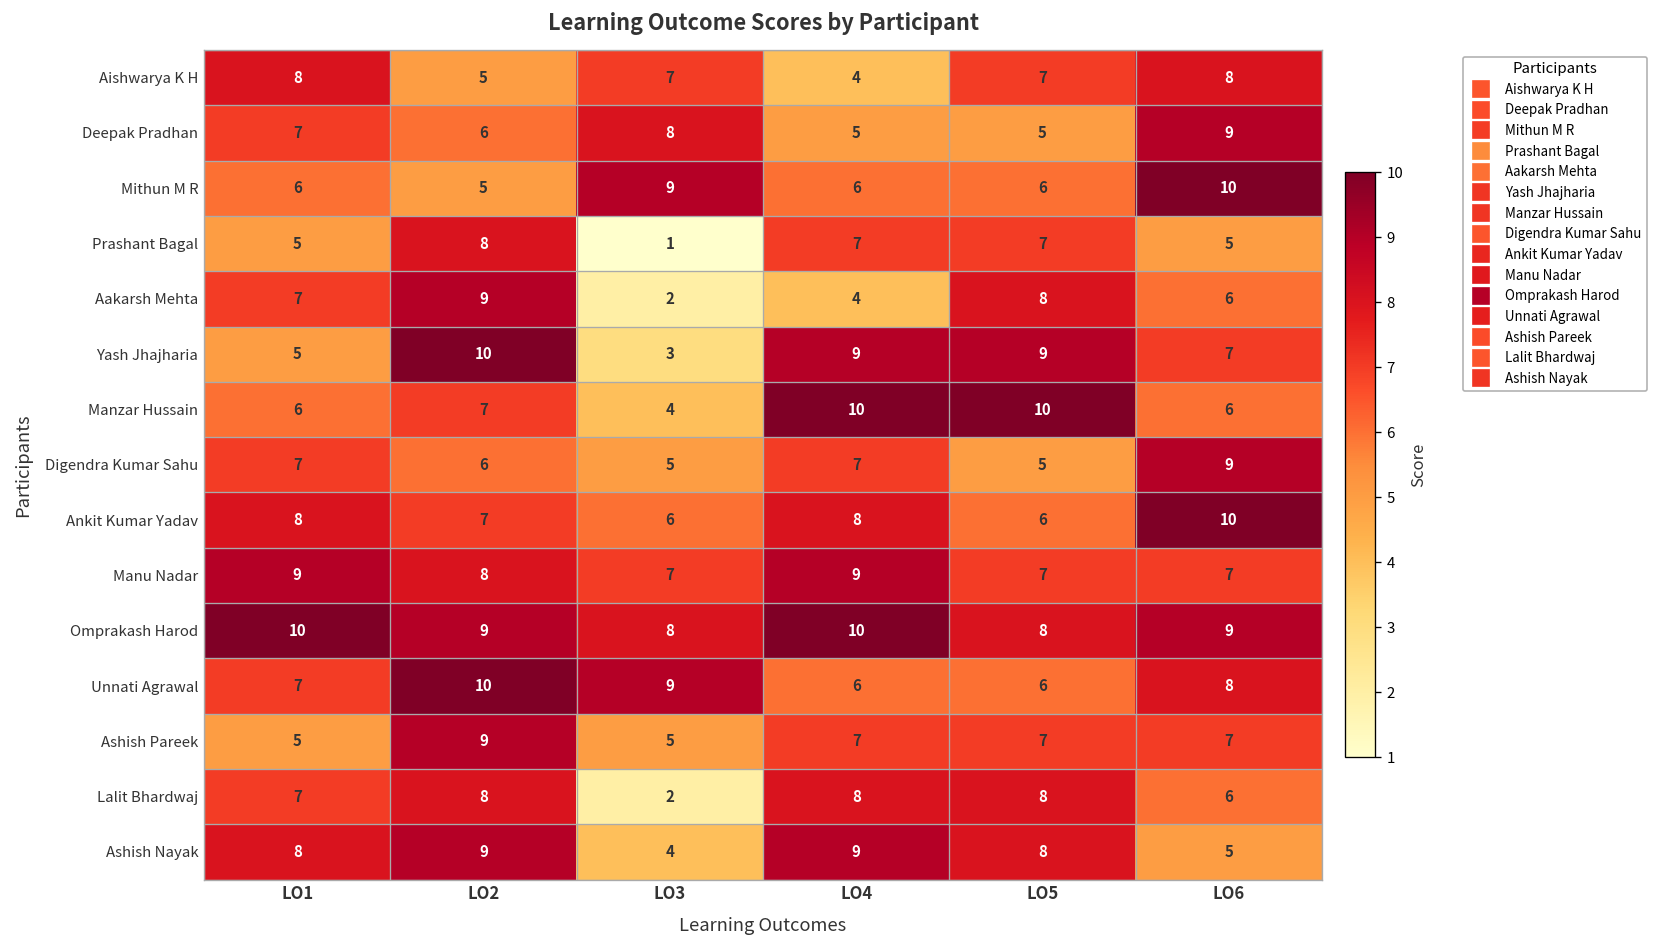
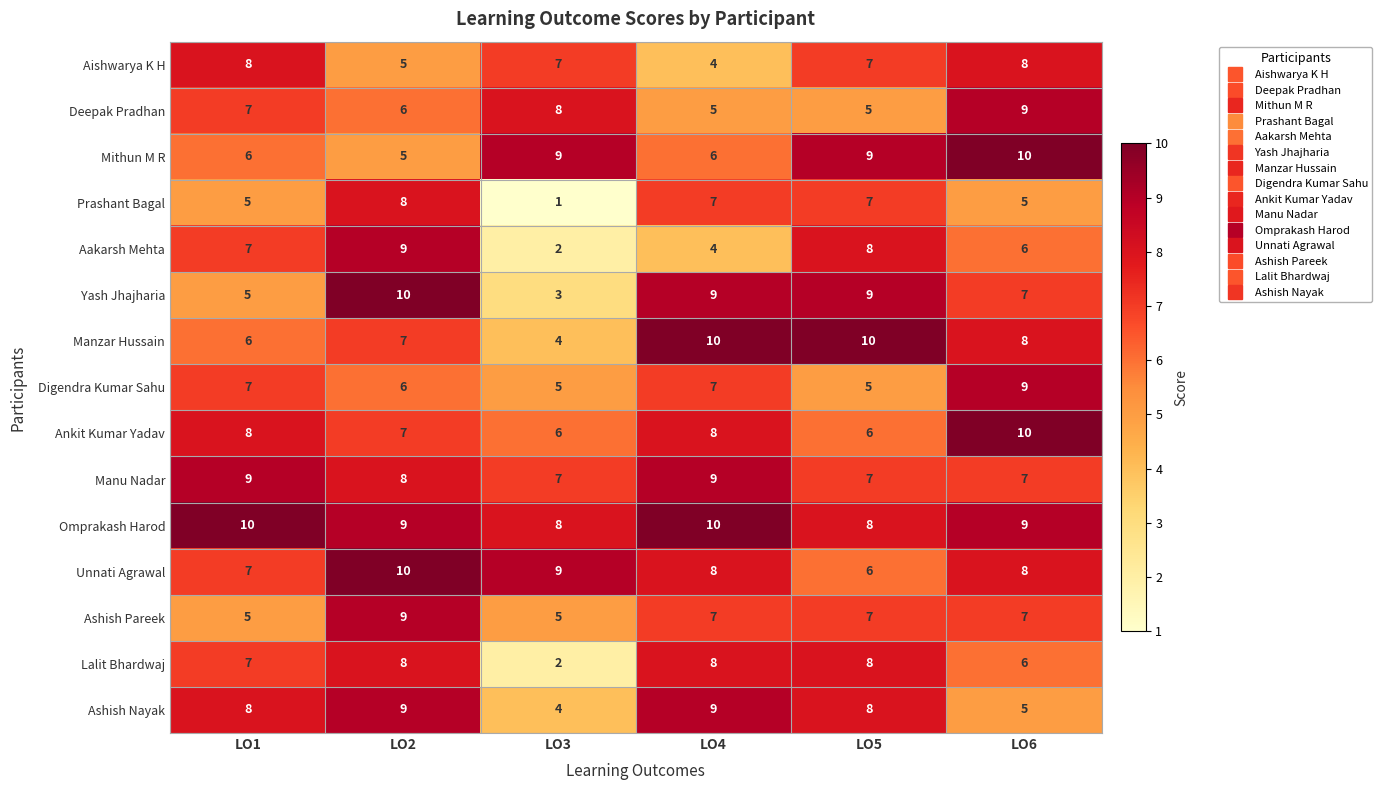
  {
    "Aishwarya K H": {
      "LO1": 8,
      "LO2": 5,
      "LO3": 7,
      "LO4": 4,
      "LO5": 7,
      "LO6": 8
    },
    "Deepak Pradhan": {
      "LO1": 7,
      "LO2": 6,
      "LO3": 8,
      "LO4": 5,
      "LO5": 5,
      "LO6": 9
    },
    "Mithun M R": {
      "LO1": 6,
      "LO2": 5,
      "LO3": 9,
      "LO4": 6,
-     "LO5": 6,
+     "LO5": 9,
      "LO6": 10
    },
    "Prashant Bagal": {
      "LO1": 5,
      "LO2": 8,
      "LO3": 1,
      "LO4": 7,
      "LO5": 7,
      "LO6": 5
    },
    "Aakarsh Mehta": {
      "LO1": 7,
      "LO2": 9,
      "LO3": 2,
      "LO4": 4,
      "LO5": 8,
      "LO6": 6
    },
    "Yash Jhajharia": {
      "LO1": 5,
      "LO2": 10,
      "LO3": 3,
      "LO4": 9,
      "LO5": 9,
      "LO6": 7
    },
    "Manzar Hussain": {
      "LO1": 6,
      "LO2": 7,
      "LO3": 4,
      "LO4": 10,
      "LO5": 10,
-     "LO6": 6
+     "LO6": 8
    },
    "Digendra Kumar Sahu": {
      "LO1": 7,
      "LO2": 6,
      "LO3": 5,
      "LO4": 7,
      "LO5": 5,
      "LO6": 9
    },
    "Ankit Kumar Yadav": {
      "LO1": 8,
      "LO2": 7,
      "LO3": 6,
      "LO4": 8,
      "LO5": 6,
      "LO6": 10
    },
    "Manu Nadar": {
      "LO1": 9,
      "LO2": 8,
      "LO3": 7,
      "LO4": 9,
      "LO5": 7,
      "LO6": 7
    },
    "Omprakash Harod": {
      "LO1": 10,
      "LO2": 9,
      "LO3": 8,
      "LO4": 10,
      "LO5": 8,
      "LO6": 9
    },
    "Unnati Agrawal": {
      "LO1": 7,
      "LO2": 10,
      "LO3": 9,
-     "LO4": 6,
+     "LO4": 8,
      "LO5": 6,
      "LO6": 8
    },
    "Ashish Pareek": {
      "LO1": 5,
      "LO2": 9,
      "LO3": 5,
      "LO4": 7,
      "LO5": 7,
      "LO6": 7
    },
    "Lalit Bhardwaj": {
      "LO1": 7,
      "LO2": 8,
      "LO3": 2,
      "LO4": 8,
      "LO5": 8,
      "LO6": 6
    },
    "Ashish Nayak": {
      "LO1": 8,
      "LO2": 9,
      "LO3": 4,
      "LO4": 9,
      "LO5": 8,
      "LO6": 5
    }
  }
